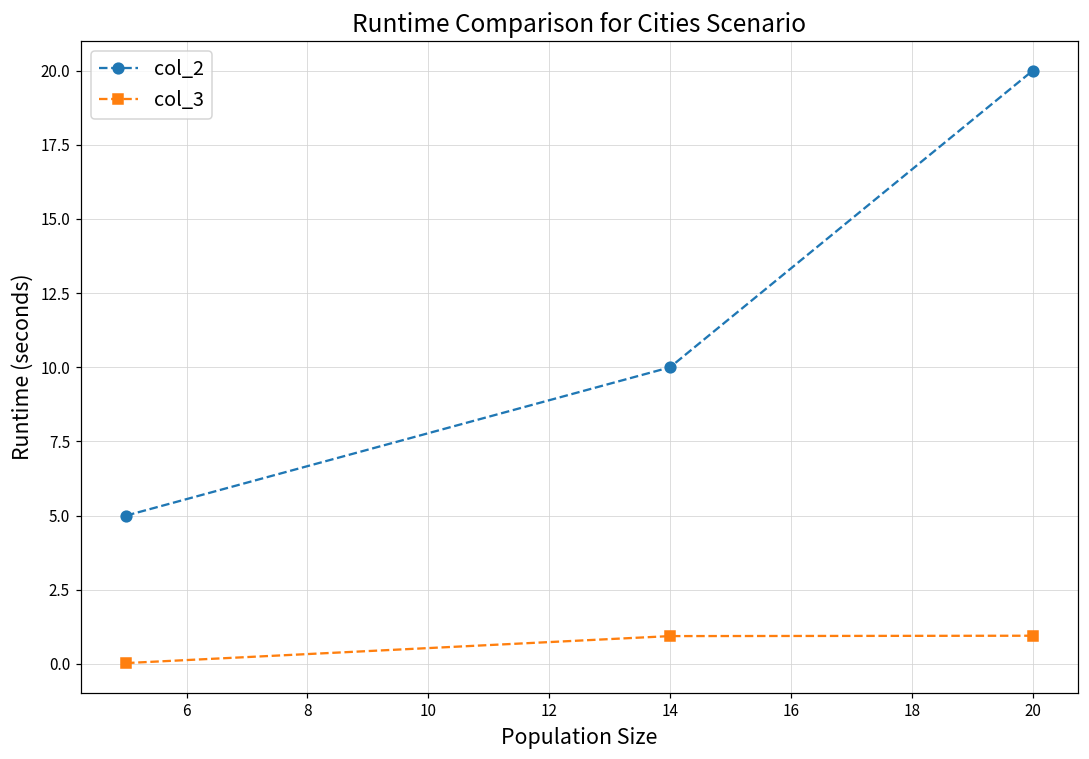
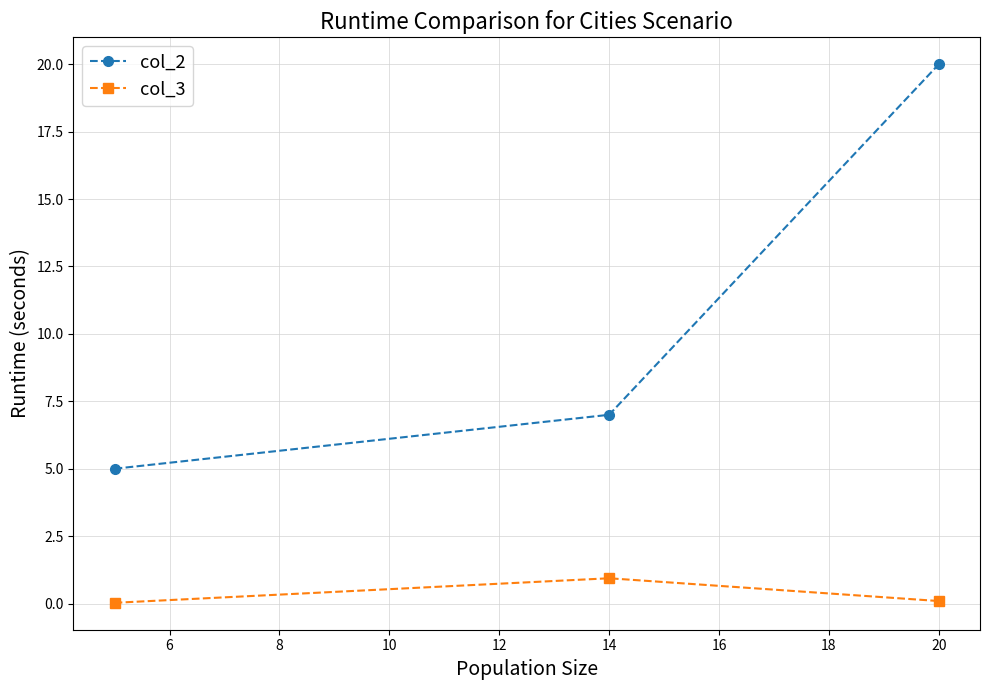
  {
    "col_2": {
-     "14": 10,
+     "14": 7,
      "20": 20
    },
    "col_3": {
      "14": 0.9,
-     "20": 0.9
+     "20": 0.1
    }
  }
